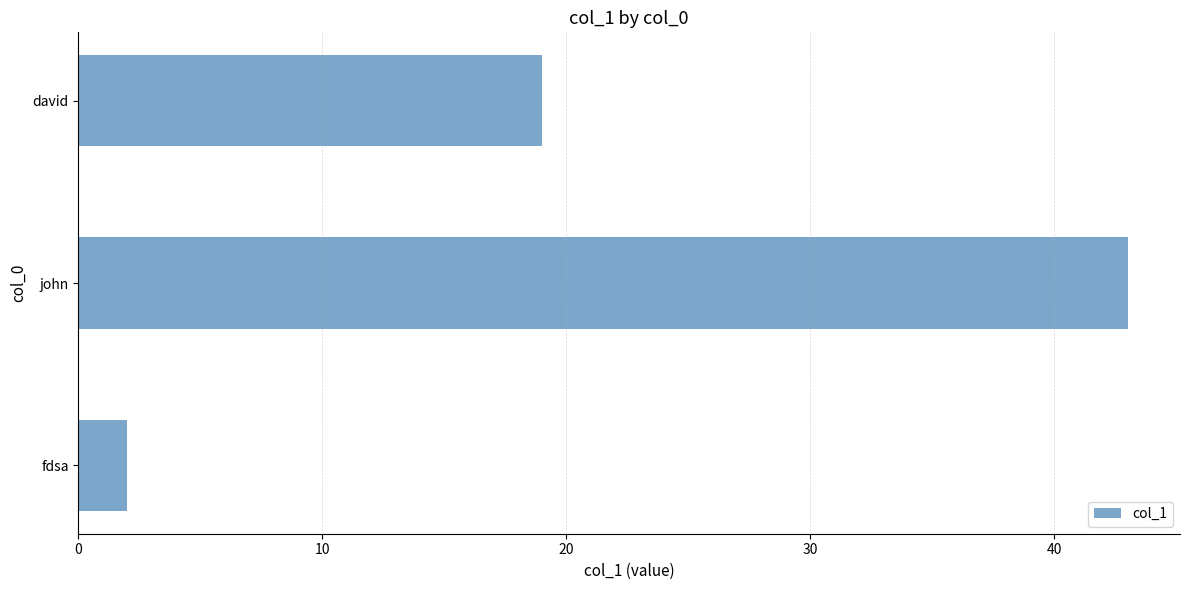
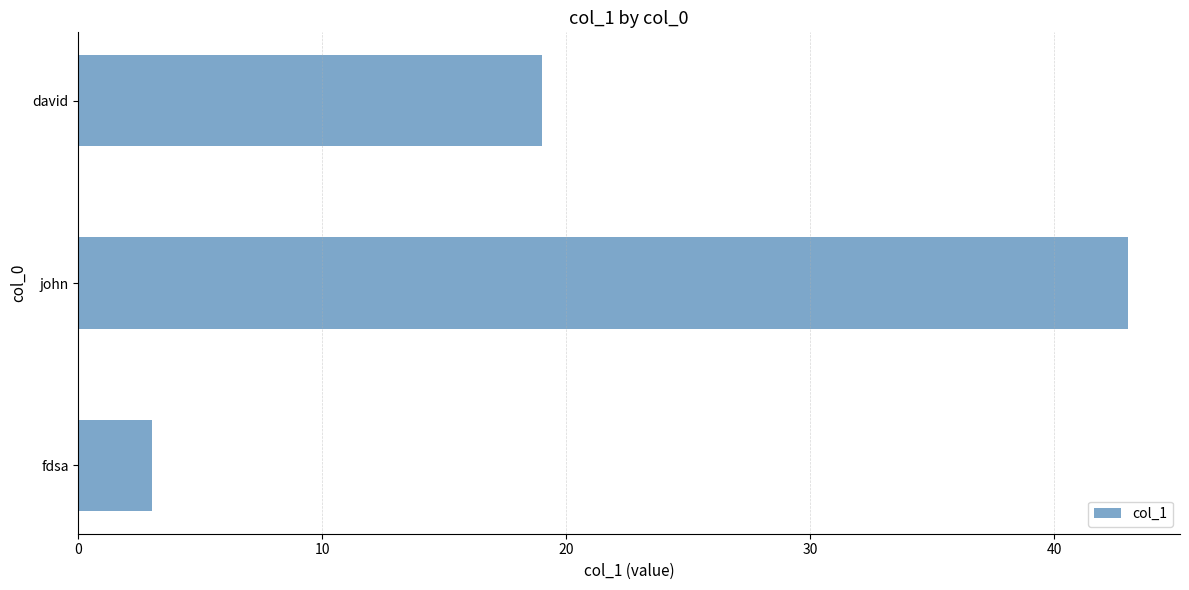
  {
    "david": 19,
    "john": 43,
-   "fdsa": 2
+   "fdsa": 3
  }
